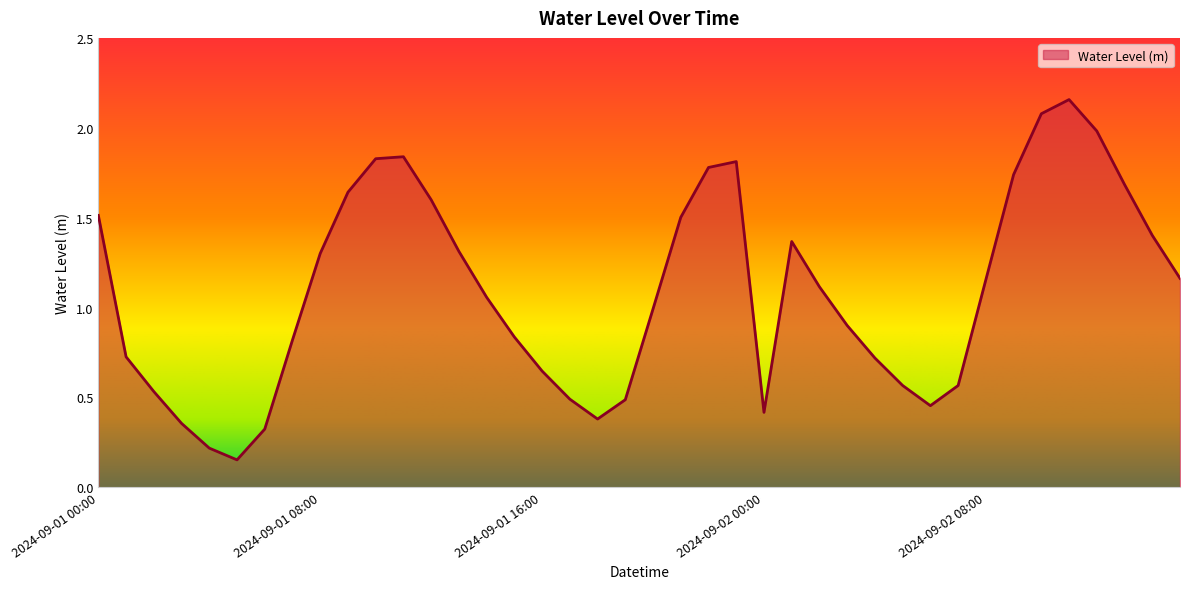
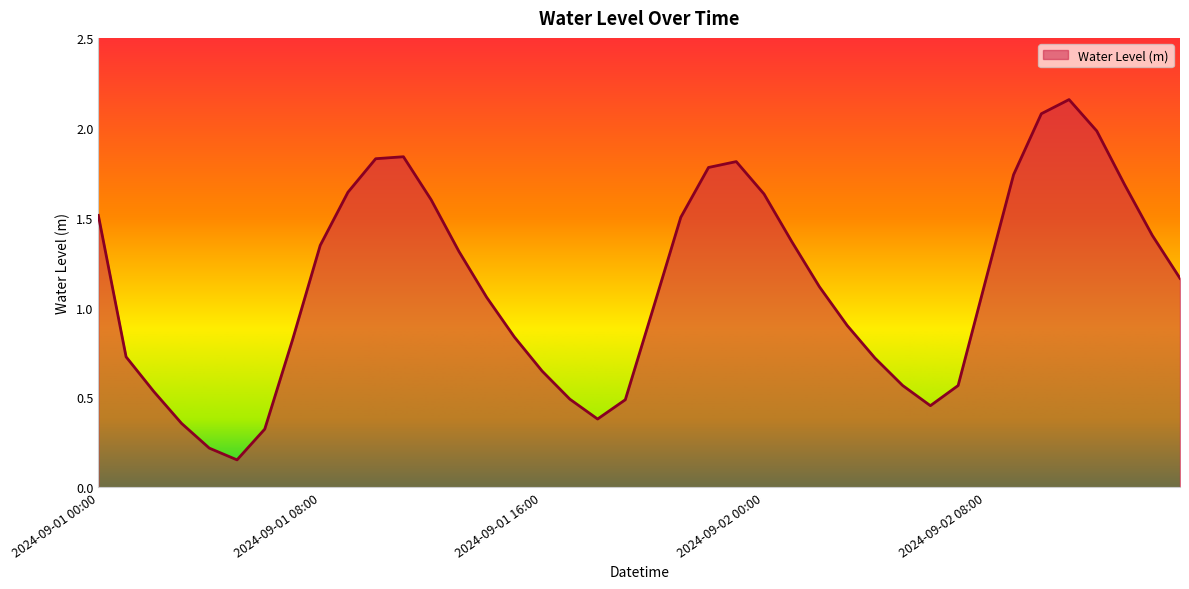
  {
    "2024-09-01 00:00": 1.51,
-   "2024-09-01 08:00": 1.30,
+   "2024-09-01 08:00": 1.35,
    "2024-09-01 16:00": 0.65,
-   "2024-09-02 00:00": 0.42,
+   "2024-09-02 00:00": 1.63,
    "2024-09-02 08:00": 1.15
  }
